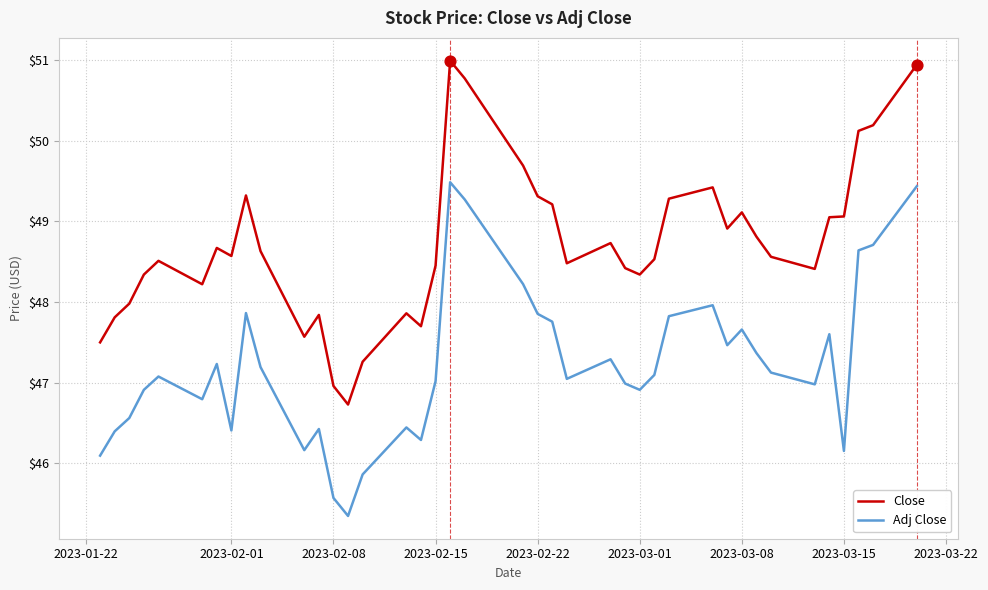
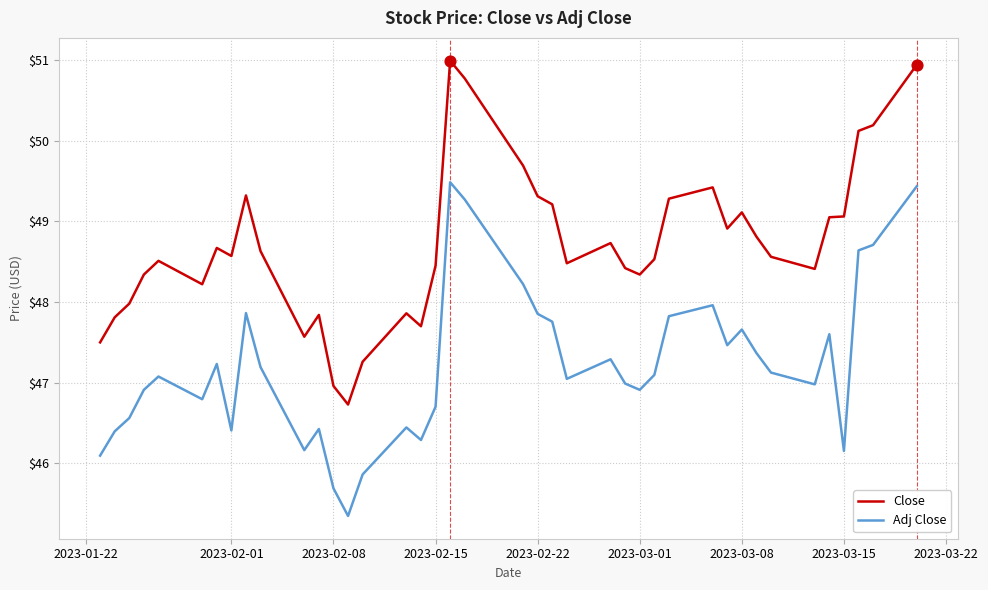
  {
    "Adj Close": {
      "2023-02-01": "$46.4",
-     "2023-02-08": "$45.6",
-     "2023-02-15": "$47.0",
+     "2023-02-08": "$45.7",
+     "2023-02-15": "$46.7",
      "2023-02-22": "$47.9",
      "2023-03-01": "$46.9",
      "2023-03-08": "$47.7",
      "2023-03-15": "$46.2"
    }
  }
